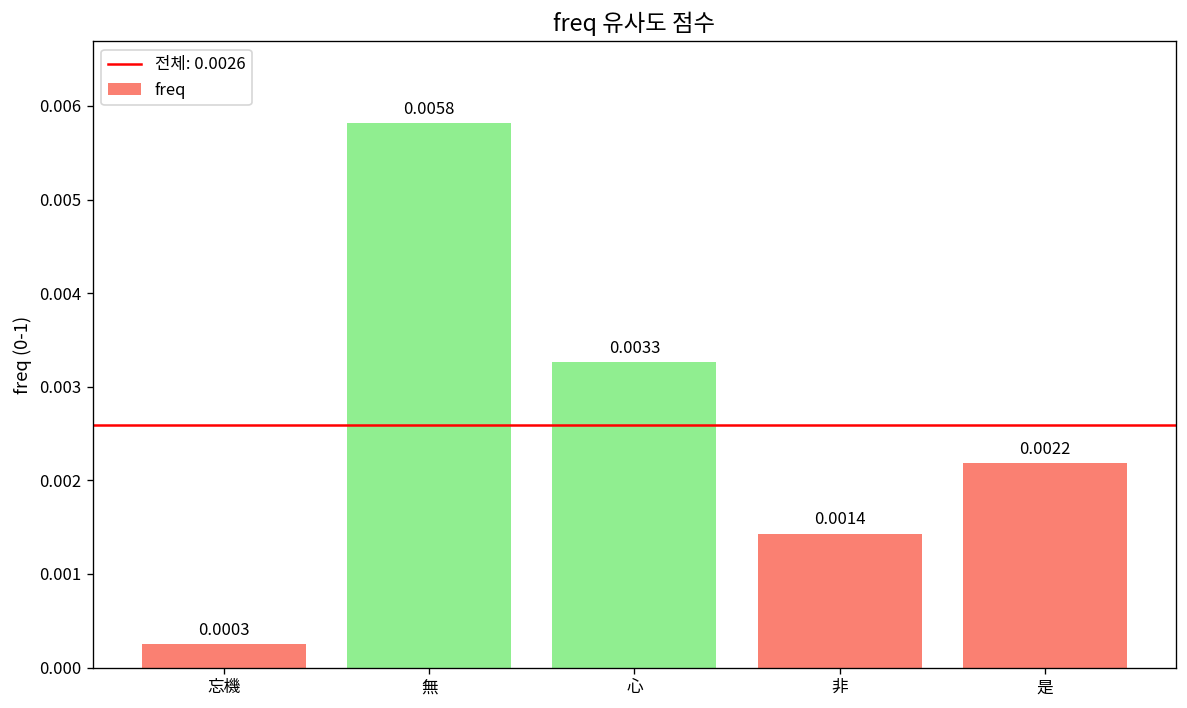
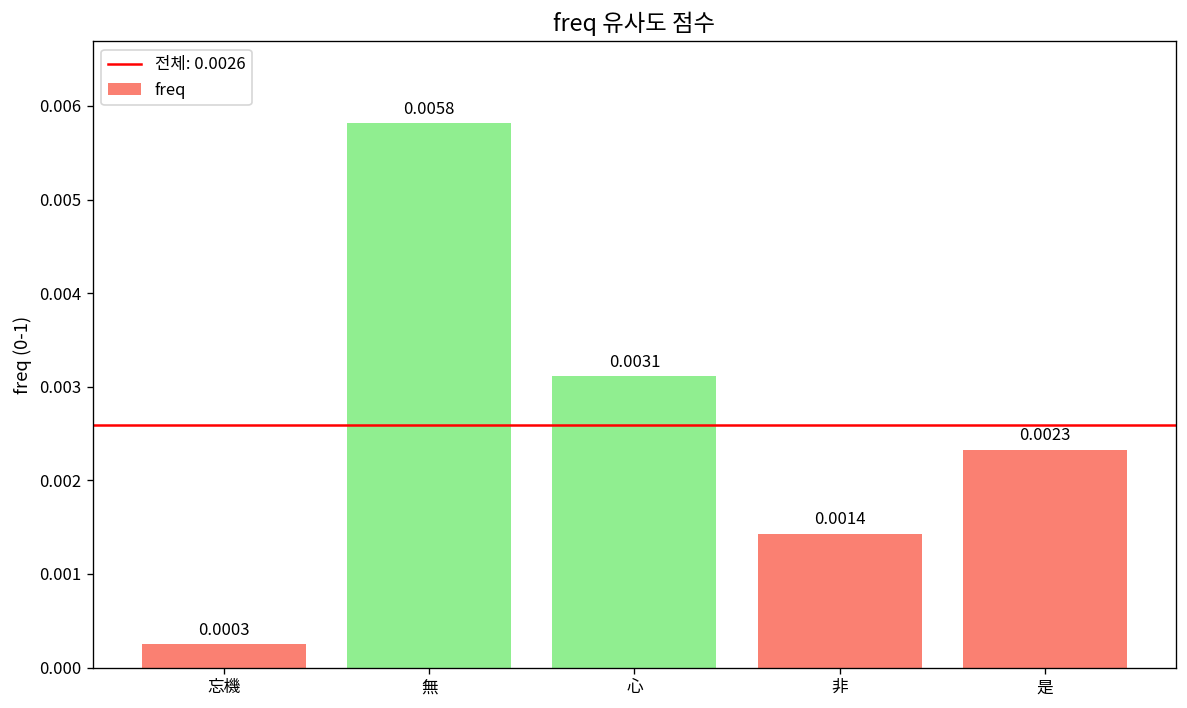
  {
    "忘機": 0.0003,
    "無": 0.0058,
-   "心": 0.0033,
+   "心": 0.0031,
    "非": 0.0014,
-   "是": 0.0022
+   "是": 0.0023
  }
